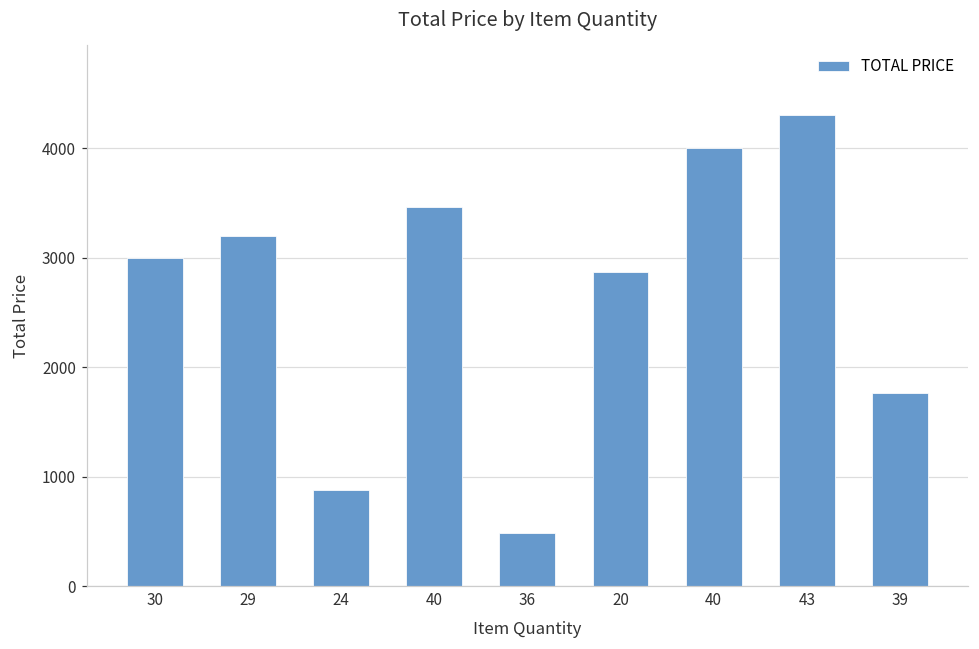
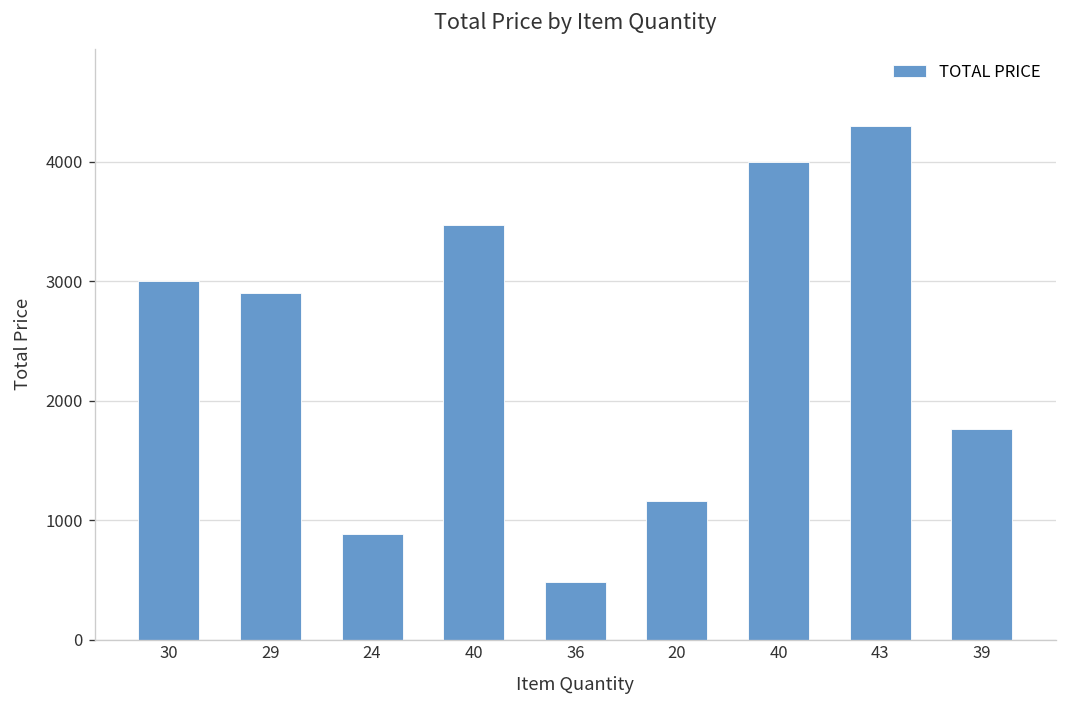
  {
    "30": 3000,
-   "29": 3200,
+   "29": 2900,
    "24": 900,
    "36": 500,
-   "20": 2900,
+   "20": 1200,
    "43": 4300,
    "39": 1800
  }
